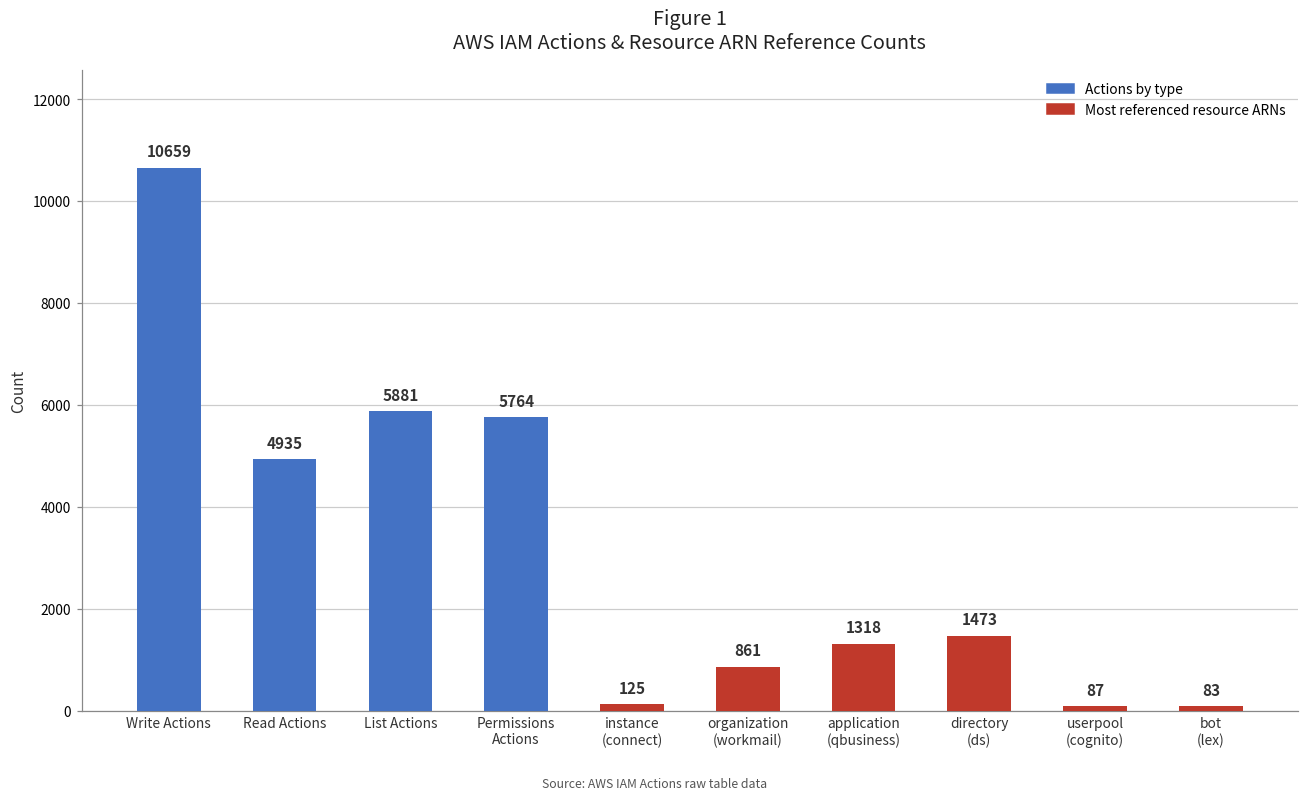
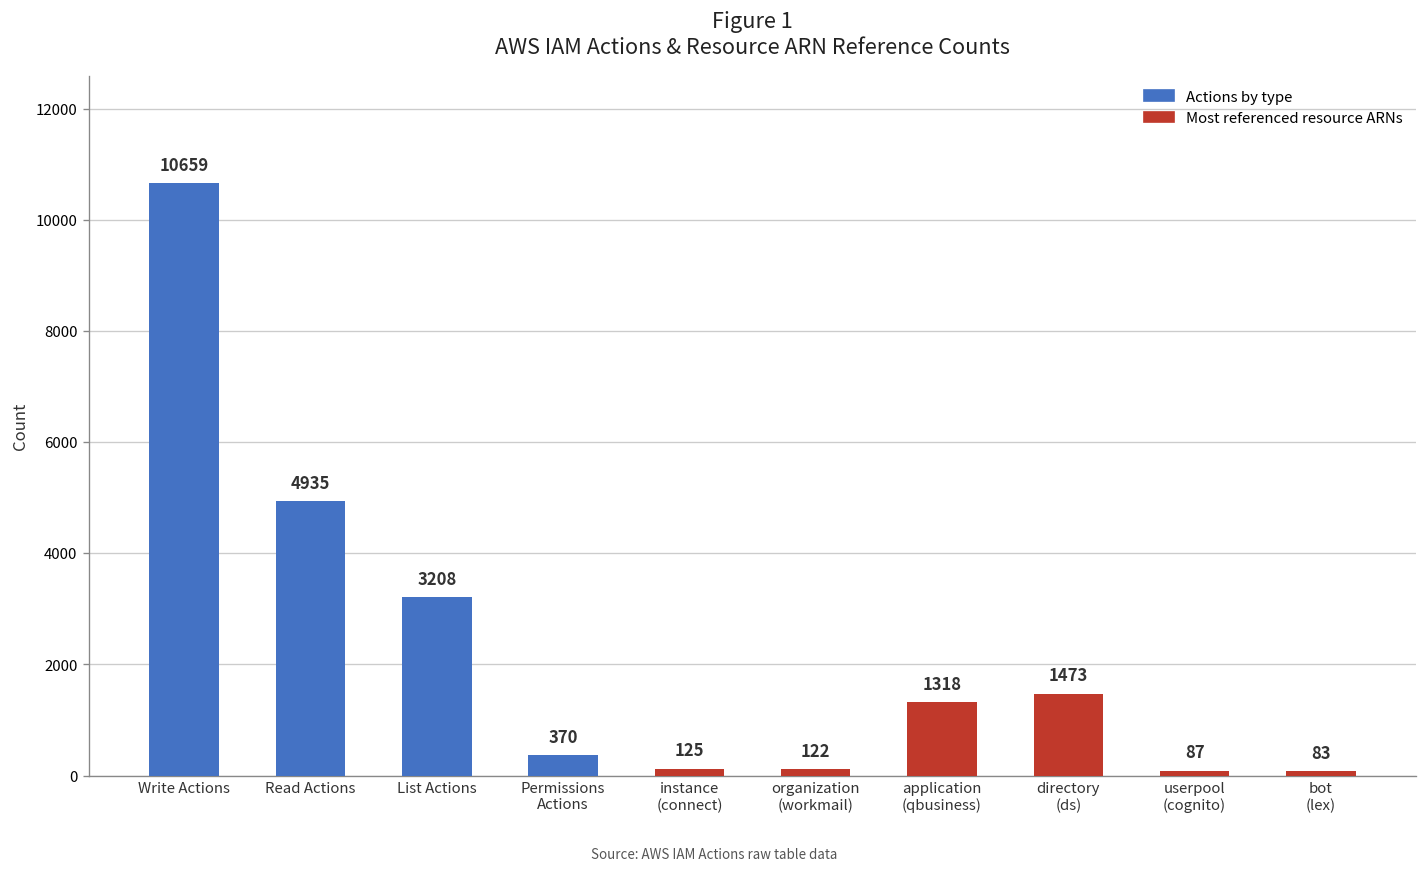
  {
    "Write Actions": 10659,
    "Read Actions": 4935,
-   "List Actions": 5881,
-   "Permissions Actions": 5764,
+   "List Actions": 3208,
+   "Permissions Actions": 370,
    "instance (connect)": 125,
-   "organization (workmail)": 861,
+   "organization (workmail)": 122,
    "application (qbusiness)": 1318,
    "directory (ds)": 1473,
    "userpool (cognito)": 87,
    "bot (lex)": 83
  }
